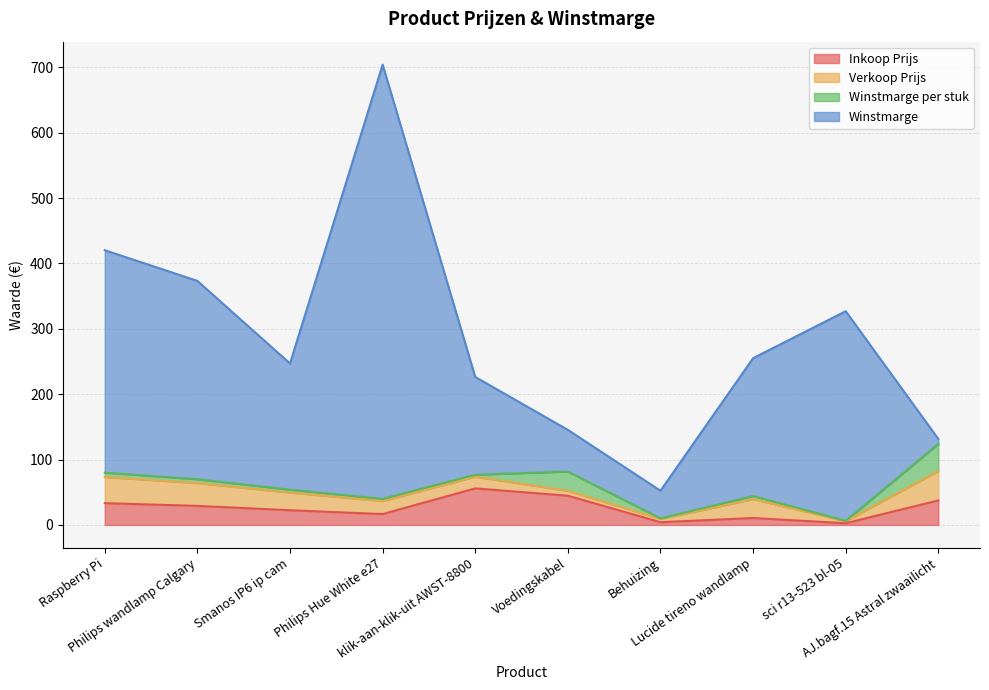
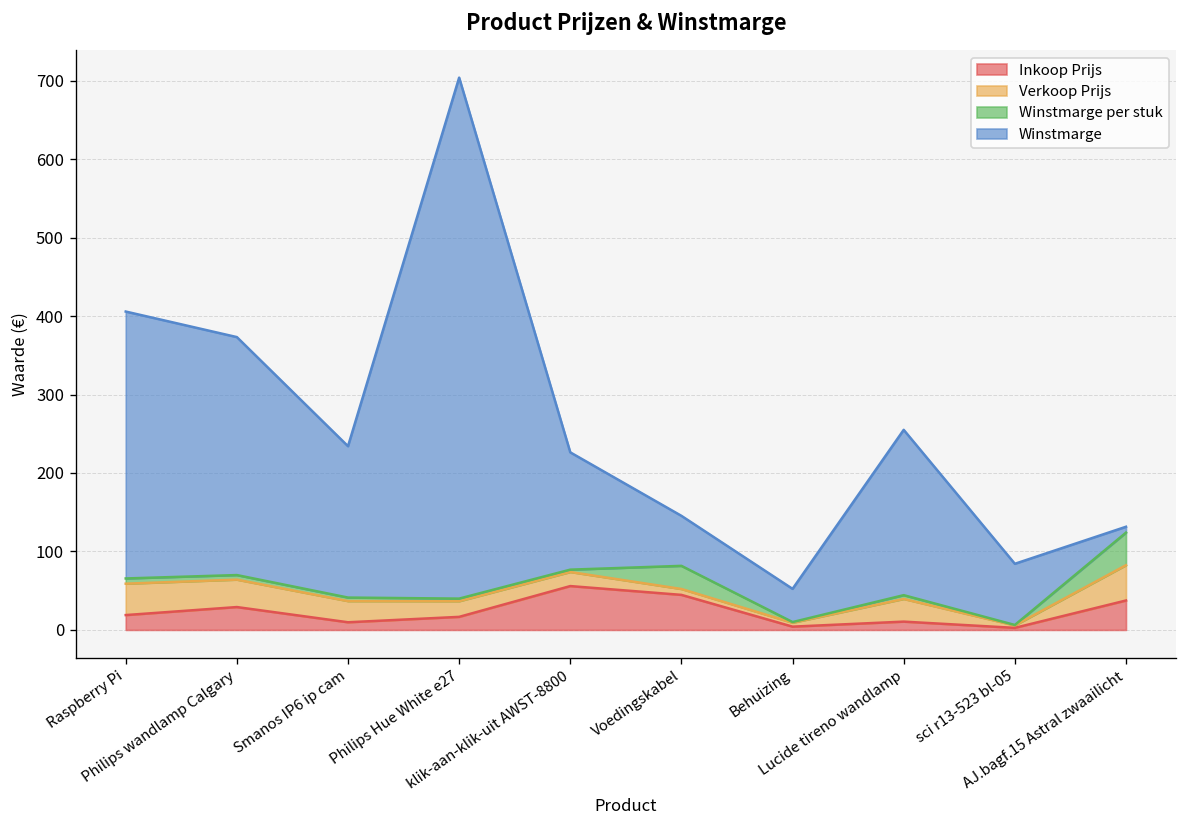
  {
    "Inkoop Prijs": {
-     "Raspberry Pi": 30,
+     "Raspberry Pi": 20,
      "Philips wandlamp Calgary": 30,
-     "Smanos IP6 ip cam": 20,
+     "Smanos IP6 ip cam": 10,
      "Philips Hue White e27": 20,
      "klik-aan-klik-uit AWST-8800": 60,
      "Voedingskabel": 40,
      "Behuizing": 0,
      "Lucide tireno wandlamp": 10,
      "AJ.bagf.15 Astral zwaailicht": 40
    },
    "Verkoop Prijs": {
      "Raspberry Pi": 40,
      "Philips wandlamp Calgary": 30,
      "Smanos IP6 ip cam": 30,
      "Voedingskabel": 10,
      "Lucide tireno wandlamp": 30,
      "AJ.bagf.15 Astral zwaailicht": 40
    },
    "Winstmarge per stuk": {
      "Raspberry Pi": 10,
      "Philips wandlamp Calgary": 10,
      "Smanos IP6 ip cam": 0,
      "Voedingskabel": 30,
      "Lucide tireno wandlamp": 0,
      "AJ.bagf.15 Astral zwaailicht": 40
    },
    "Winstmarge": {
      "Raspberry Pi": 340,
      "Philips wandlamp Calgary": 300,
      "Smanos IP6 ip cam": 190,
      "Philips Hue White e27": 660,
      "klik-aan-klik-uit AWST-8800": 150,
      "Voedingskabel": 60,
      "Behuizing": 40,
      "Lucide tireno wandlamp": 210,
-     "sci r13-523 bl-05": 320,
+     "sci r13-523 bl-05": 80,
      "AJ.bagf.15 Astral zwaailicht": 10
    }
  }
